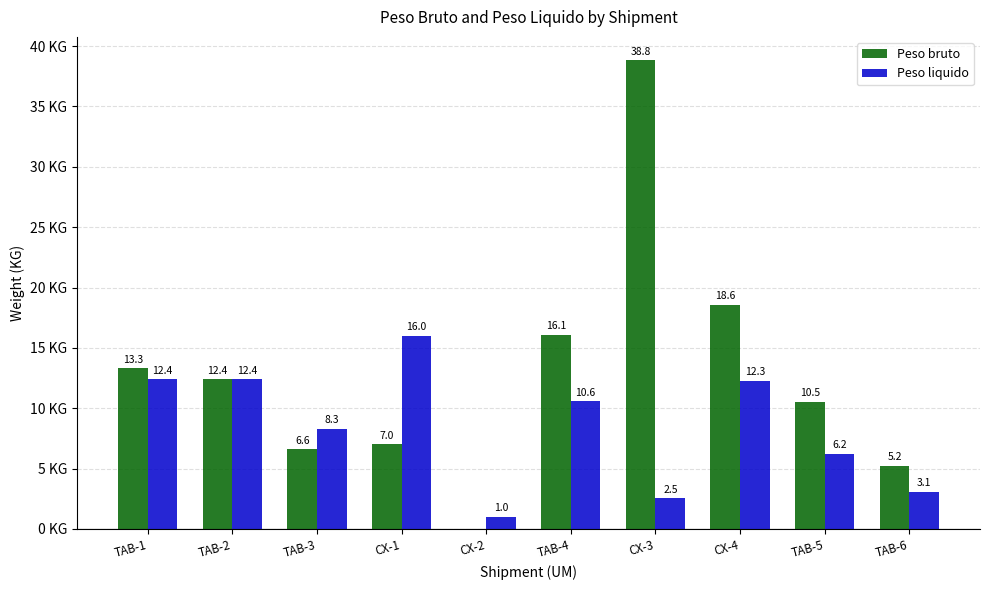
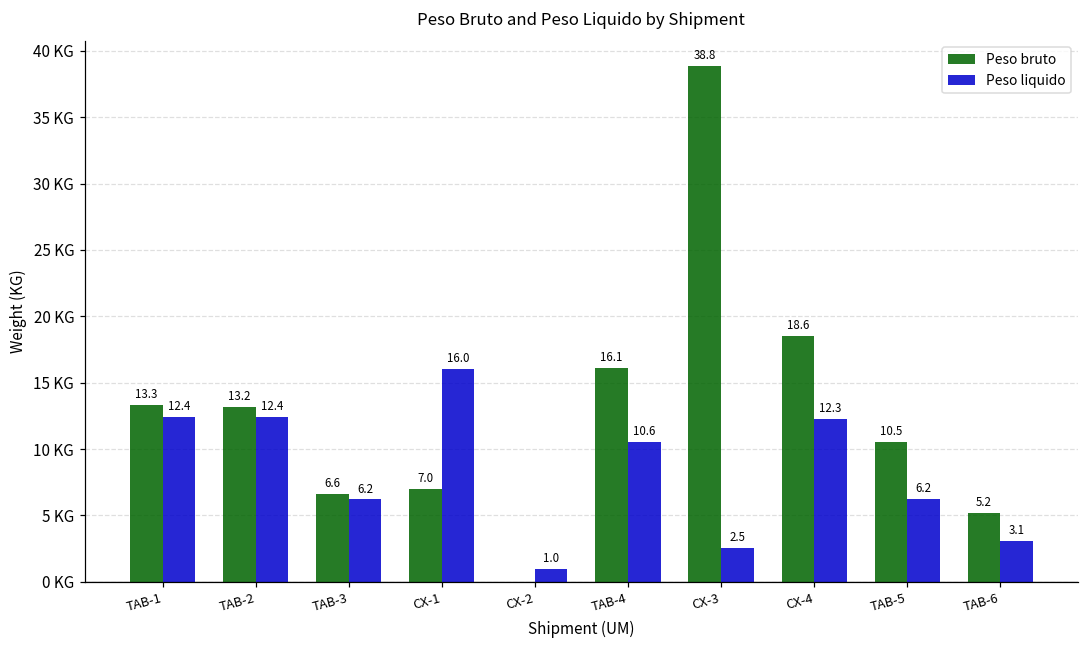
  {
    "Peso bruto": {
      "TAB-1": 13.3,
-     "TAB-2": 12.4,
+     "TAB-2": 13.2,
      "TAB-3": 6.6,
      "CX-1": 7.0,
      "TAB-4": 16.1,
      "CX-3": 38.8,
      "CX-4": 18.6,
      "TAB-5": 10.5,
      "TAB-6": 5.2
    },
    "Peso liquido": {
      "TAB-1": 12.4,
      "TAB-2": 12.4,
-     "TAB-3": 8.3,
+     "TAB-3": 6.2,
      "CX-1": 16.0,
      "CX-2": 1.0,
      "TAB-4": 10.6,
      "CX-3": 2.5,
      "CX-4": 12.3,
      "TAB-5": 6.2,
      "TAB-6": 3.1
    }
  }
